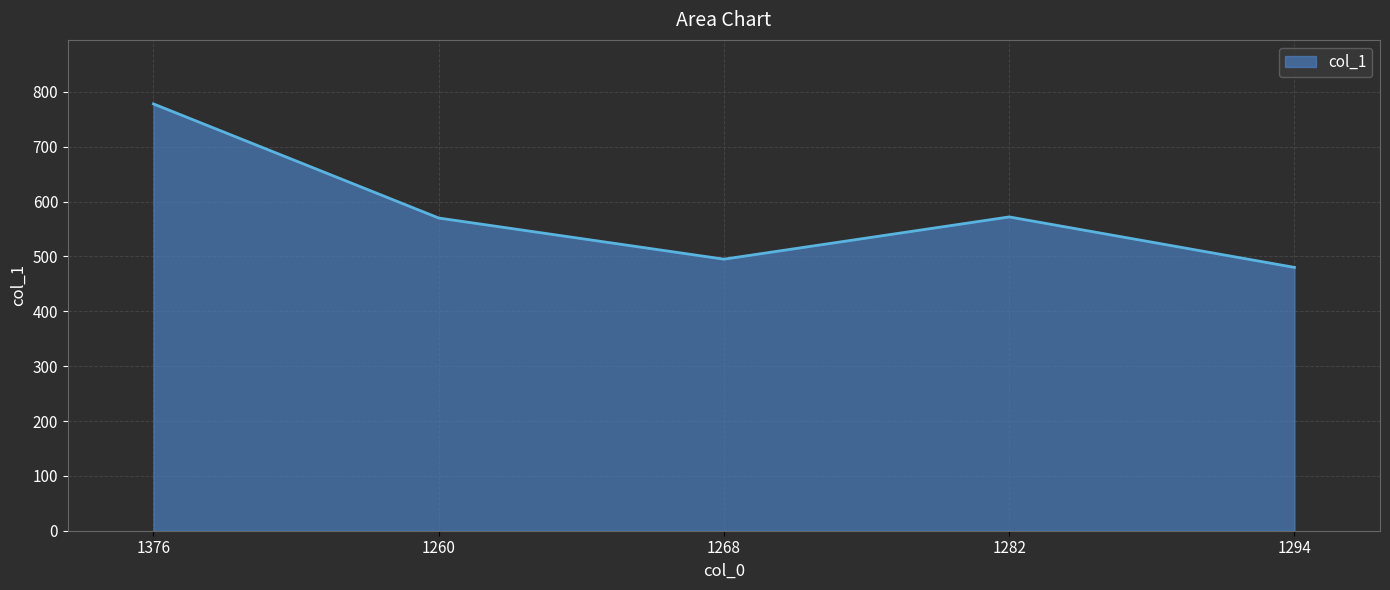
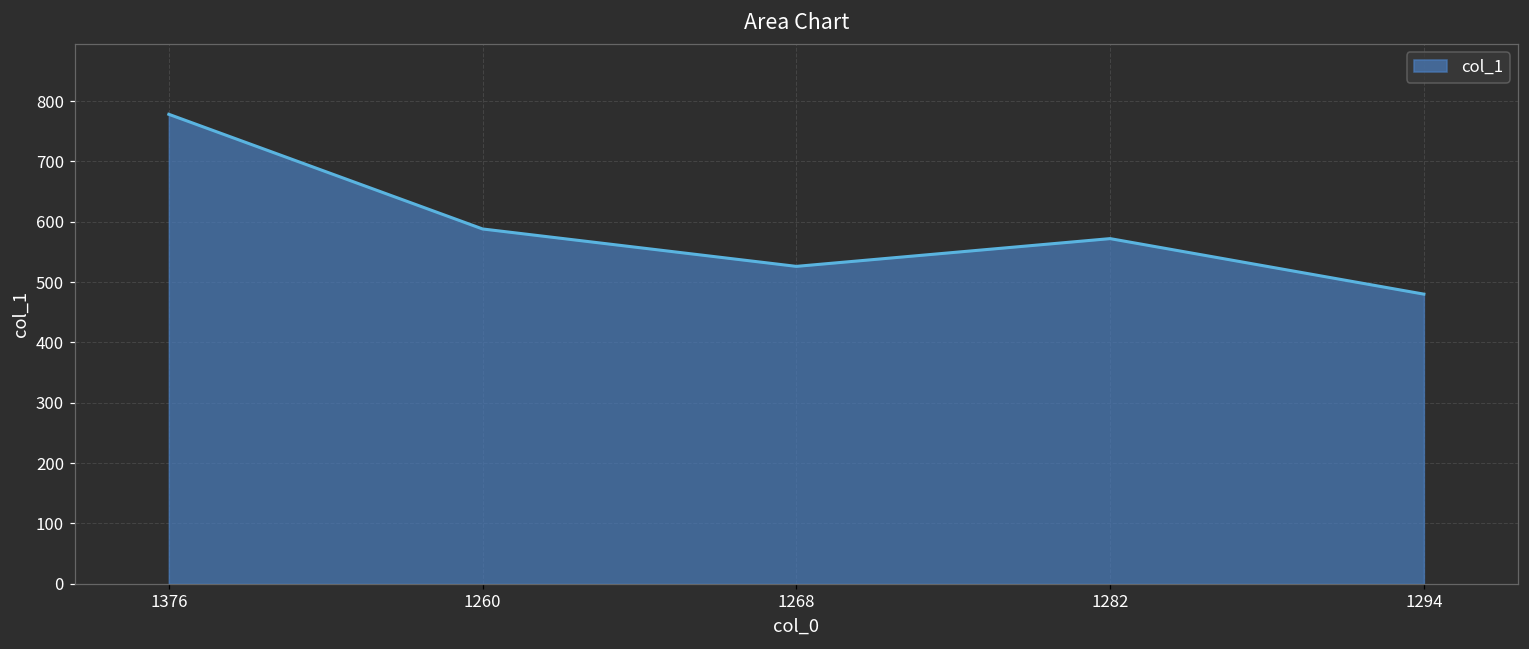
  {
    "1376": 780,
-   "1260": 570,
-   "1268": 500,
+   "1260": 590,
+   "1268": 530,
    "1282": 570,
    "1294": 480
  }
